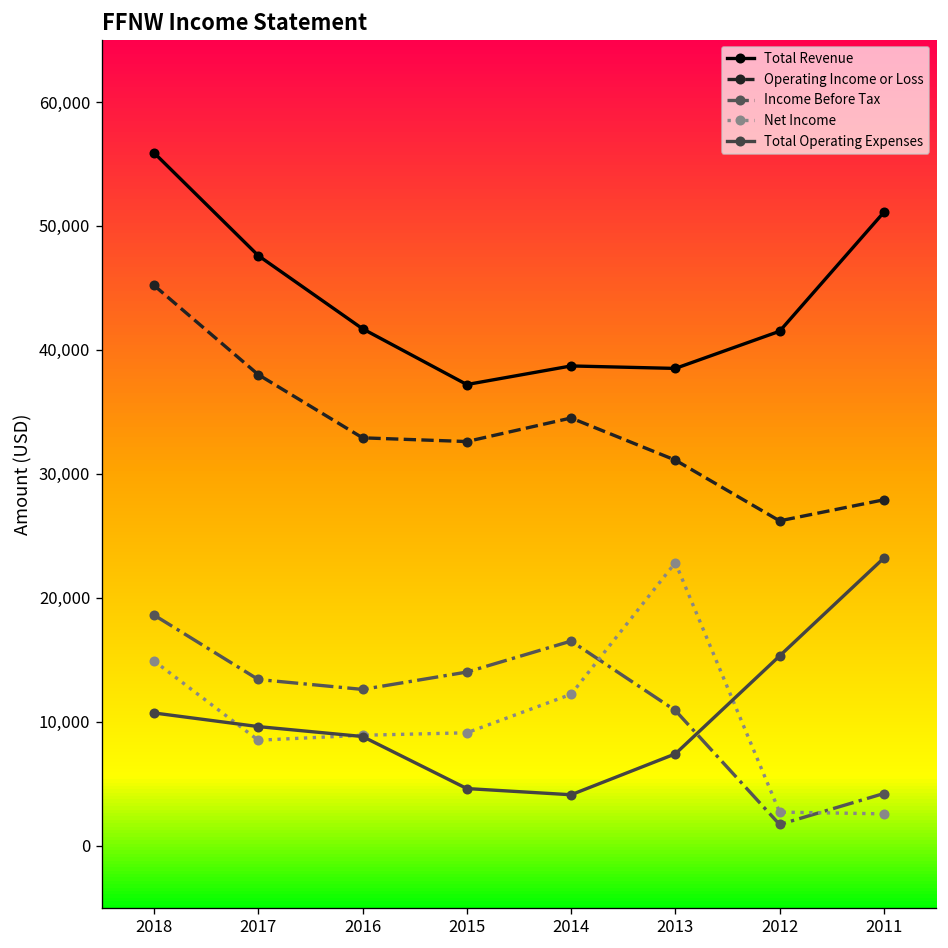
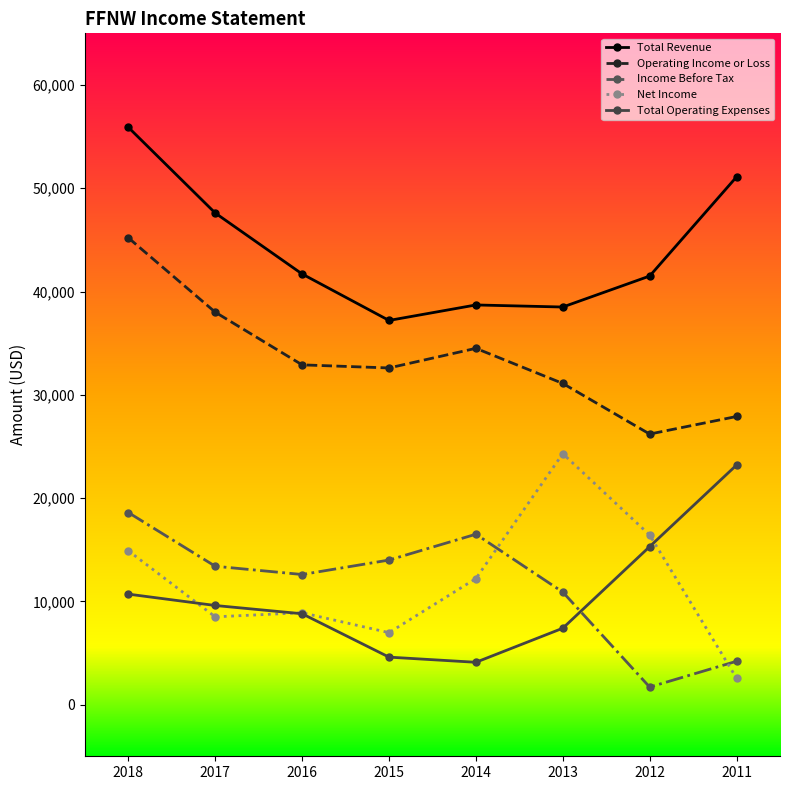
  {
    "Net Income": {
      "2018": "14,900",
      "2017": "8,500",
-     "2015": "9,100",
+     "2015": "7,000",
      "2014": "12,200",
-     "2013": "22,800",
-     "2012": "2,700",
+     "2013": "24,300",
+     "2012": "16,400",
      "2011": "2,600"
    }
  }
